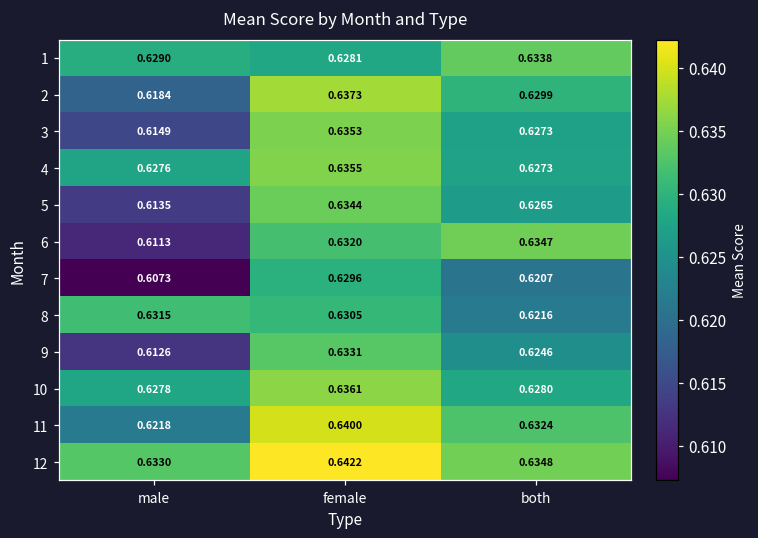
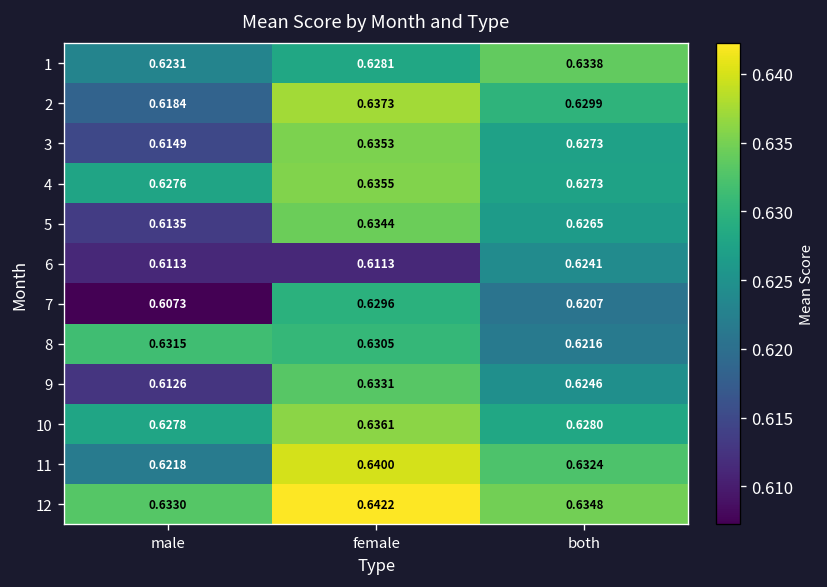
  {
    "1": {
-     "male": 0.6290,
+     "male": 0.6231,
      "female": 0.6281,
      "both": 0.6338
    },
    "2": {
      "male": 0.6184,
      "female": 0.6373,
      "both": 0.6299
    },
    "3": {
      "male": 0.6149,
      "female": 0.6353,
      "both": 0.6273
    },
    "4": {
      "male": 0.6276,
      "female": 0.6355,
      "both": 0.6273
    },
    "5": {
      "male": 0.6135,
      "female": 0.6344,
      "both": 0.6265
    },
    "6": {
      "male": 0.6113,
-     "female": 0.6320,
-     "both": 0.6347
+     "female": 0.6113,
+     "both": 0.6241
    },
    "7": {
      "male": 0.6073,
      "female": 0.6296,
      "both": 0.6207
    },
    "8": {
      "male": 0.6315,
      "female": 0.6305,
      "both": 0.6216
    },
    "9": {
      "male": 0.6126,
      "female": 0.6331,
      "both": 0.6246
    },
    "10": {
      "male": 0.6278,
      "female": 0.6361,
      "both": 0.6280
    },
    "11": {
      "male": 0.6218,
      "female": 0.6400,
      "both": 0.6324
    },
    "12": {
      "male": 0.6330,
      "female": 0.6422,
      "both": 0.6348
    }
  }
